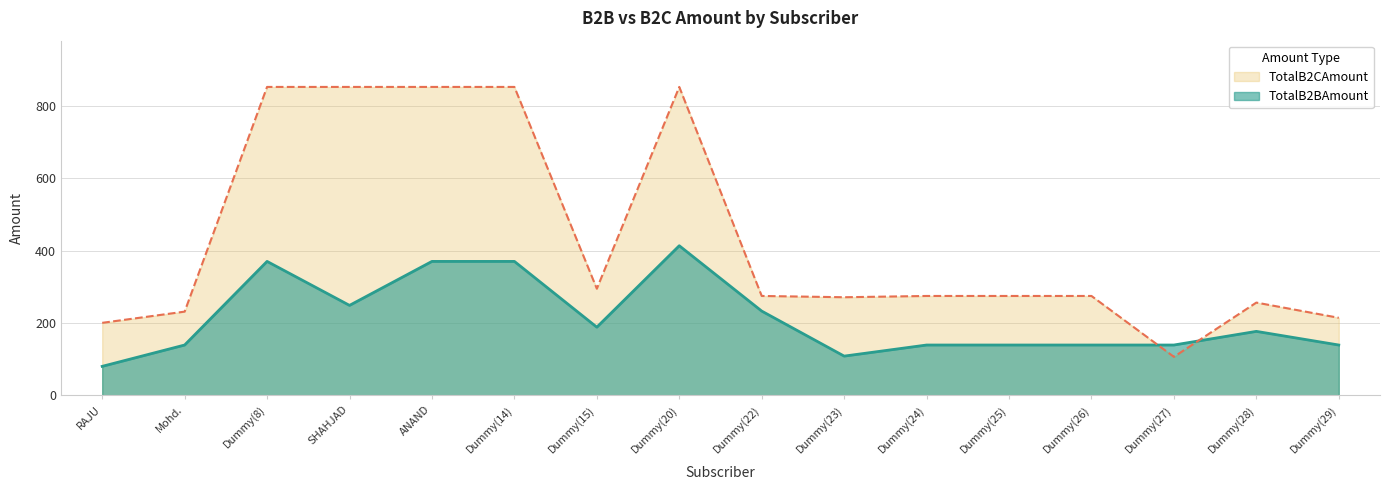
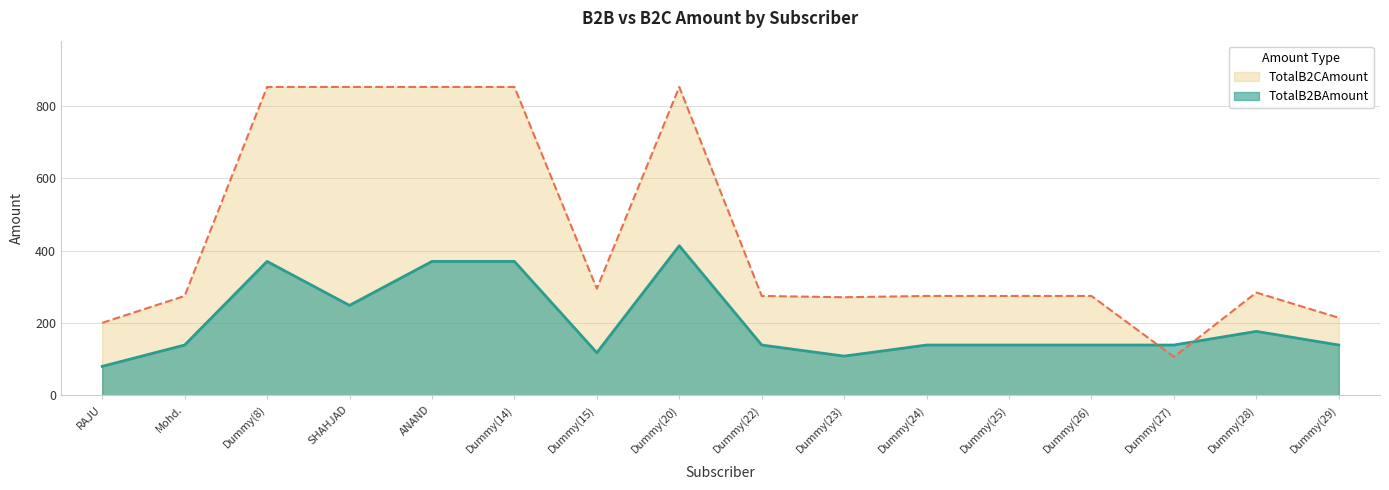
  {
    "TotalB2CAmount": {
      "RAJU": 200,
-     "Mohd.": 230,
+     "Mohd.": 270,
      "Dummy(8)": 850,
      "SHAHJAD": 850,
      "ANAND": 850,
      "Dummy(14)": 850,
      "Dummy(15)": 300,
      "Dummy(20)": 850,
      "Dummy(22)": 270,
      "Dummy(23)": 270,
      "Dummy(24)": 270,
      "Dummy(25)": 270,
      "Dummy(26)": 270,
      "Dummy(27)": 110,
-     "Dummy(28)": 260,
+     "Dummy(28)": 280,
      "Dummy(29)": 210
    },
    "TotalB2BAmount": {
      "RAJU": 80,
      "Mohd.": 140,
      "Dummy(8)": 370,
      "SHAHJAD": 250,
      "ANAND": 370,
      "Dummy(14)": 370,
-     "Dummy(15)": 190,
+     "Dummy(15)": 120,
      "Dummy(20)": 410,
-     "Dummy(22)": 230,
+     "Dummy(22)": 140,
      "Dummy(23)": 110,
      "Dummy(24)": 140,
      "Dummy(25)": 140,
      "Dummy(26)": 140,
      "Dummy(27)": 140,
      "Dummy(28)": 180,
      "Dummy(29)": 140
    }
  }
